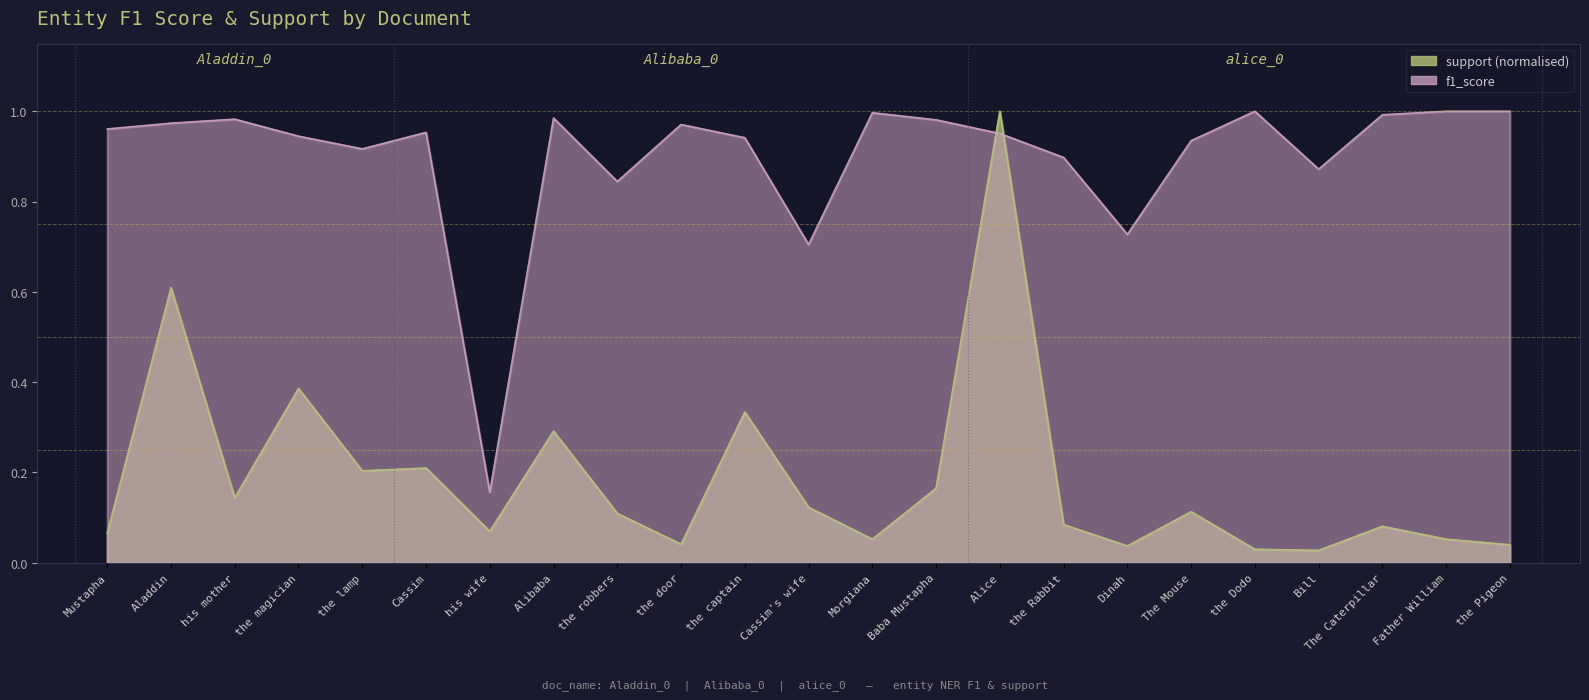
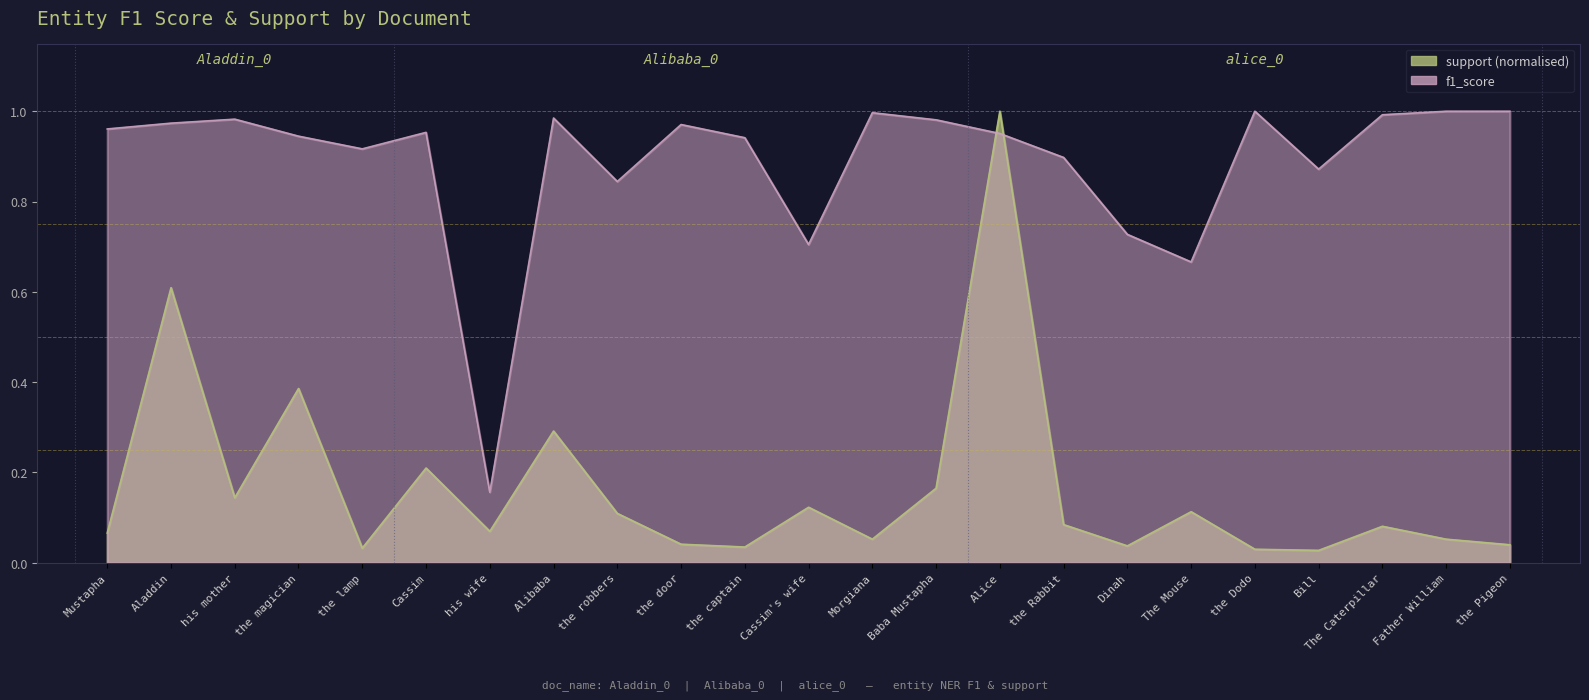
  {
    "support (normalised)": {
      "Mustapha": 0.07,
      "Aladdin": 0.61,
      "his mother": 0.14,
      "the magician": 0.39,
-     "the lamp": 0.20,
+     "the lamp": 0.03,
      "Cassim": 0.21,
      "his wife": 0.07,
      "Alibaba": 0.29,
      "the robbers": 0.11,
      "the door": 0.04,
-     "the captain": 0.33,
+     "the captain": 0.03,
      "Cassim's wife": 0.12,
      "Morgiana": 0.05,
      "Baba Mustapha": 0.17,
      "Alice": 1.00,
      "the Rabbit": 0.08,
      "Dinah": 0.04,
      "The Mouse": 0.11,
      "the Dodo": 0.03,
      "Bill": 0.03,
      "The Caterpillar": 0.08,
      "Father William": 0.05,
      "the Pigeon": 0.04
    },
    "f1_score": {
      "Mustapha": 0.96,
      "Aladdin": 0.97,
      "his mother": 0.98,
      "the magician": 0.94,
      "the lamp": 0.92,
      "Cassim": 0.95,
      "his wife": 0.16,
      "Alibaba": 0.98,
      "the robbers": 0.84,
      "the door": 0.97,
      "the captain": 0.94,
      "Cassim's wife": 0.70,
      "Morgiana": 1.00,
      "Baba Mustapha": 0.98,
      "Alice": 0.95,
      "the Rabbit": 0.90,
      "Dinah": 0.73,
-     "The Mouse": 0.93,
+     "The Mouse": 0.67,
      "the Dodo": 1.00,
      "Bill": 0.87,
      "The Caterpillar": 0.99,
      "Father William": 1.00,
      "the Pigeon": 1.00
    }
  }
